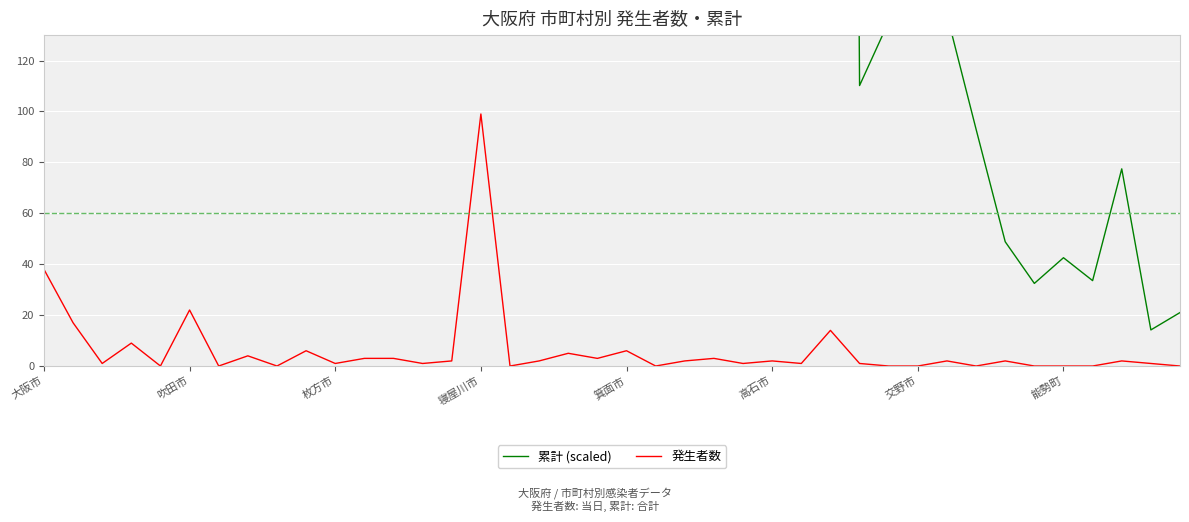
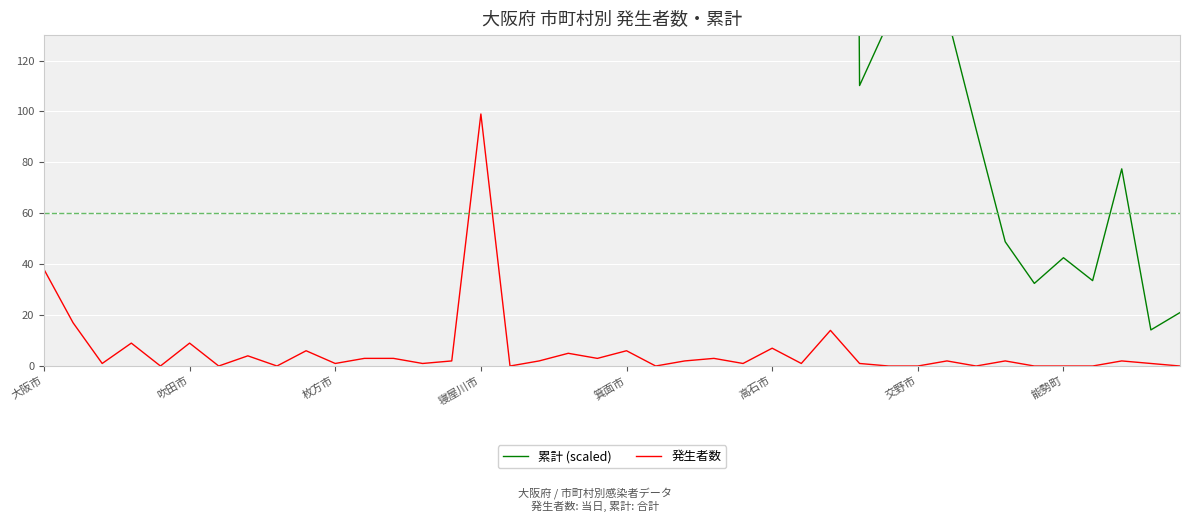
  {
    "累計 (scaled)": {
      "能勢町": 43
    },
    "発生者数": {
      "大阪市": 38,
-     "吹田市": 22,
+     "吹田市": 9,
      "枚方市": 1,
      "寝屋川市": 99,
      "箕面市": 6,
-     "高石市": 2,
+     "高石市": 7,
      "交野市": 0,
      "能勢町": 0
    }
  }
